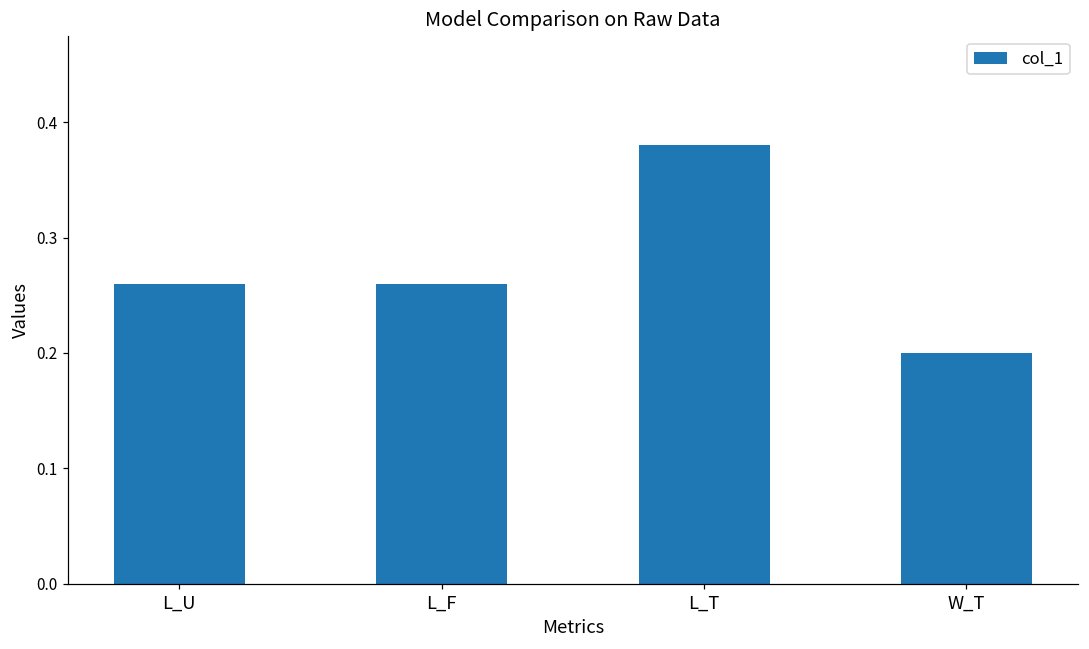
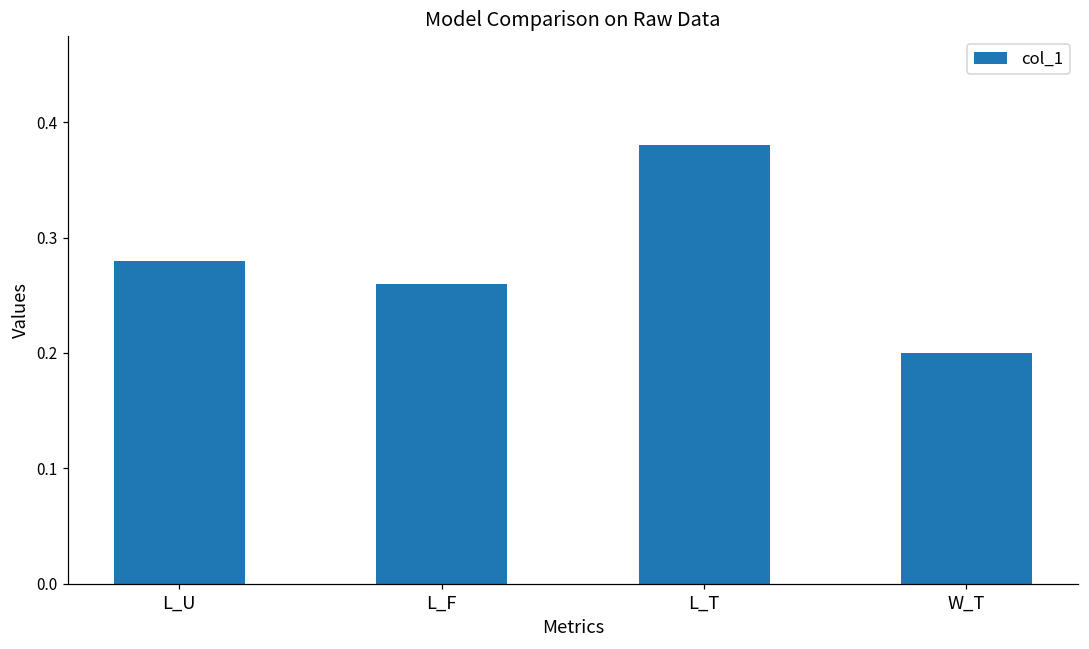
  {
-   "L_U": 0.26,
+   "L_U": 0.28,
    "L_F": 0.26,
    "L_T": 0.38,
    "W_T": 0.20
  }
